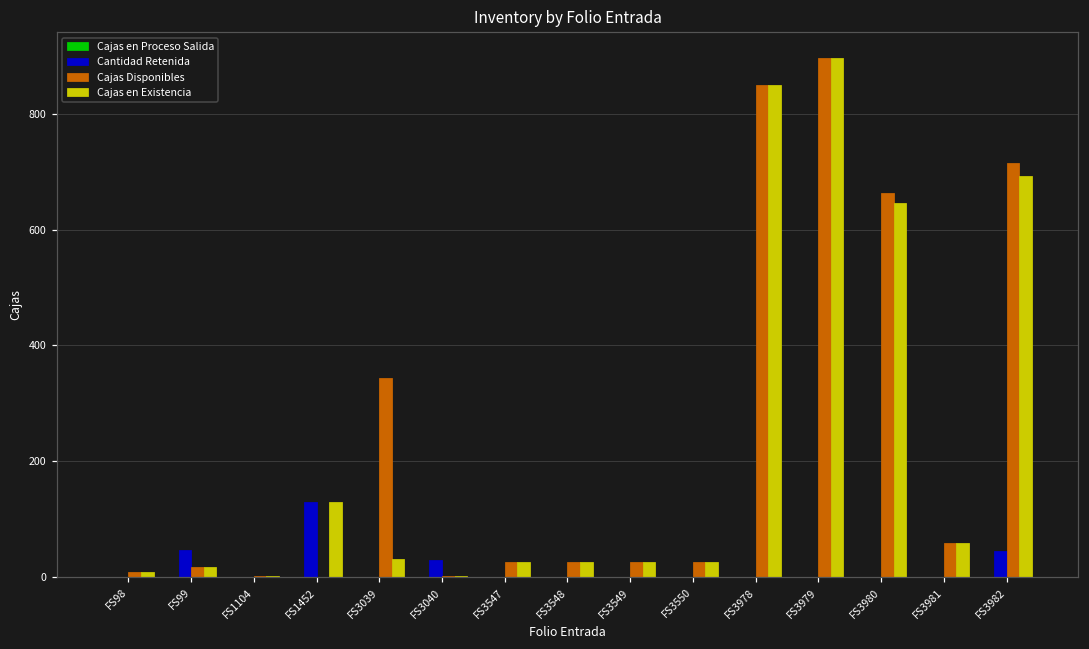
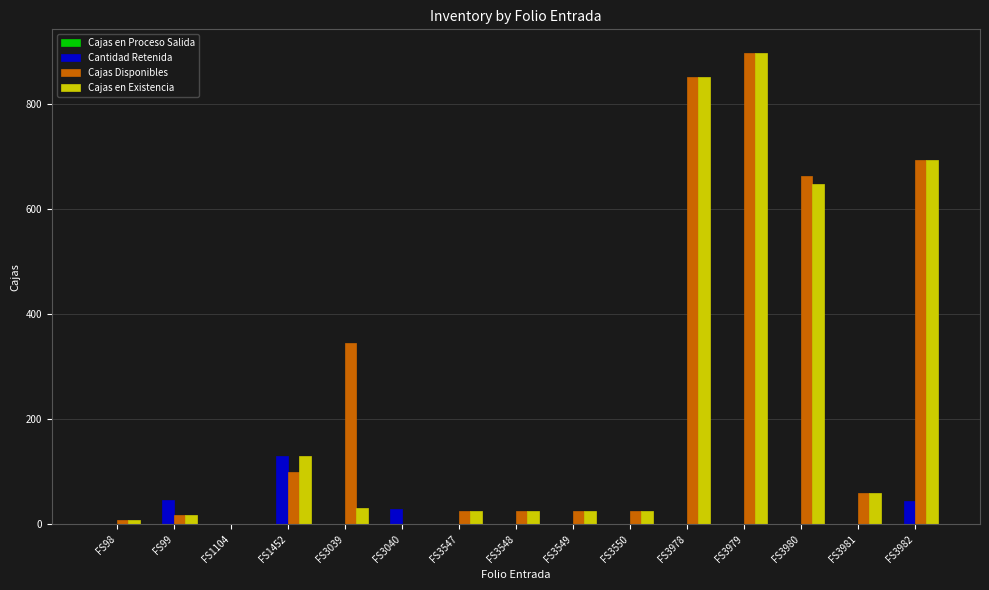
  {
    "Cajas en Proceso Salida": {
      "FS98": 0,
      "FS99": 0,
      "FS1104": 0,
      "FS1452": 0,
      "FS3039": 0,
      "FS3040": 0,
      "FS3547": 0,
      "FS3548": 0,
      "FS3549": 0,
      "FS3550": 0,
      "FS3978": 0,
      "FS3979": 0,
      "FS3980": 0,
      "FS3981": 0,
      "FS3982": 0
    },
    "Cantidad Retenida": {
      "FS98": 0,
      "FS99": 50,
      "FS1104": 0,
      "FS1452": 130,
      "FS3039": 0,
      "FS3040": 30,
      "FS3547": 0,
      "FS3548": 0,
      "FS3549": 0,
      "FS3550": 0,
      "FS3978": 0,
      "FS3979": 0,
      "FS3980": 0,
      "FS3981": 0,
      "FS3982": 40
    },
    "Cajas Disponibles": {
      "FS98": 10,
      "FS99": 20,
-     "FS1452": 0,
+     "FS1452": 100,
      "FS3039": 340,
      "FS3547": 30,
      "FS3548": 30,
      "FS3549": 30,
      "FS3550": 30,
      "FS3978": 850,
      "FS3979": 900,
      "FS3980": 660,
      "FS3981": 60,
-     "FS3982": 720
+     "FS3982": 690
    },
    "Cajas en Existencia": {
      "FS98": 10,
      "FS99": 20,
      "FS1452": 130,
      "FS3039": 30,
      "FS3547": 30,
      "FS3548": 30,
      "FS3549": 30,
      "FS3550": 30,
      "FS3978": 850,
      "FS3979": 900,
      "FS3980": 650,
      "FS3981": 60,
      "FS3982": 690
    }
  }
